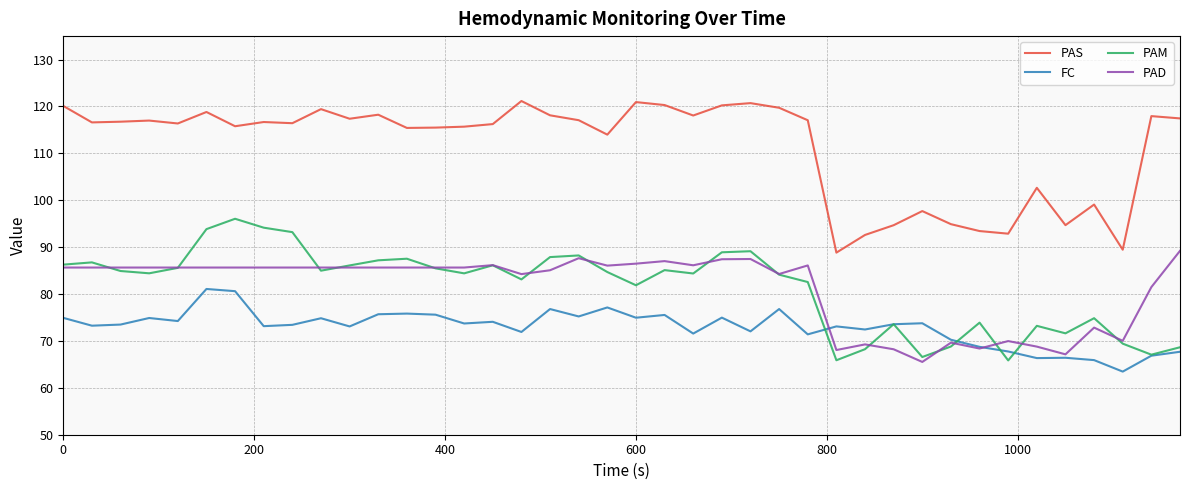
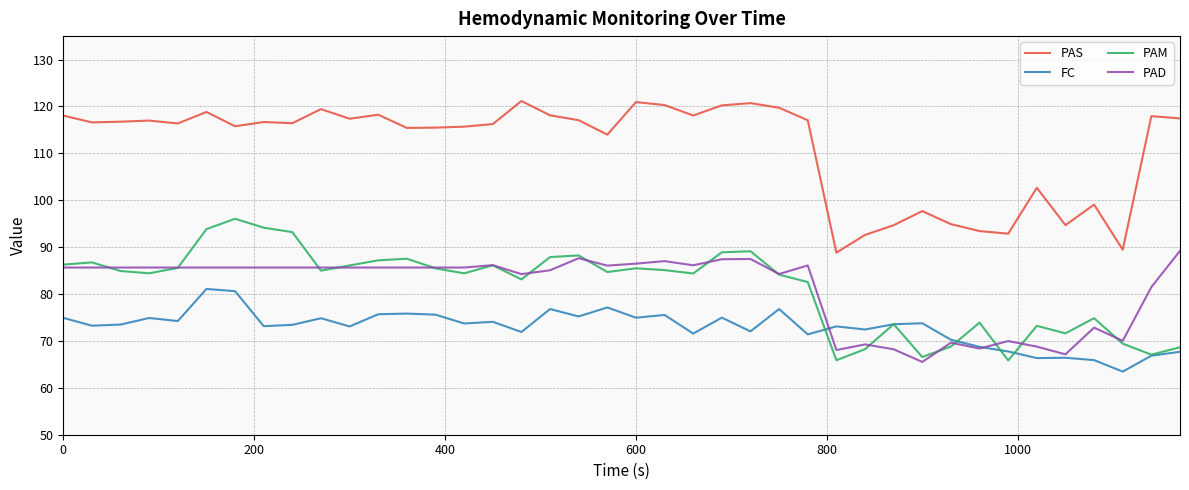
  {
    "PAS": {
-     "0": 120,
+     "0": 118,
      "600": 121
    },
    "FC": {
      "0": 75,
      "600": 75
    },
    "PAM": {
      "0": 86,
-     "600": 82
+     "600": 85
    },
    "PAD": {
      "0": 86,
      "600": 86
    }
  }
